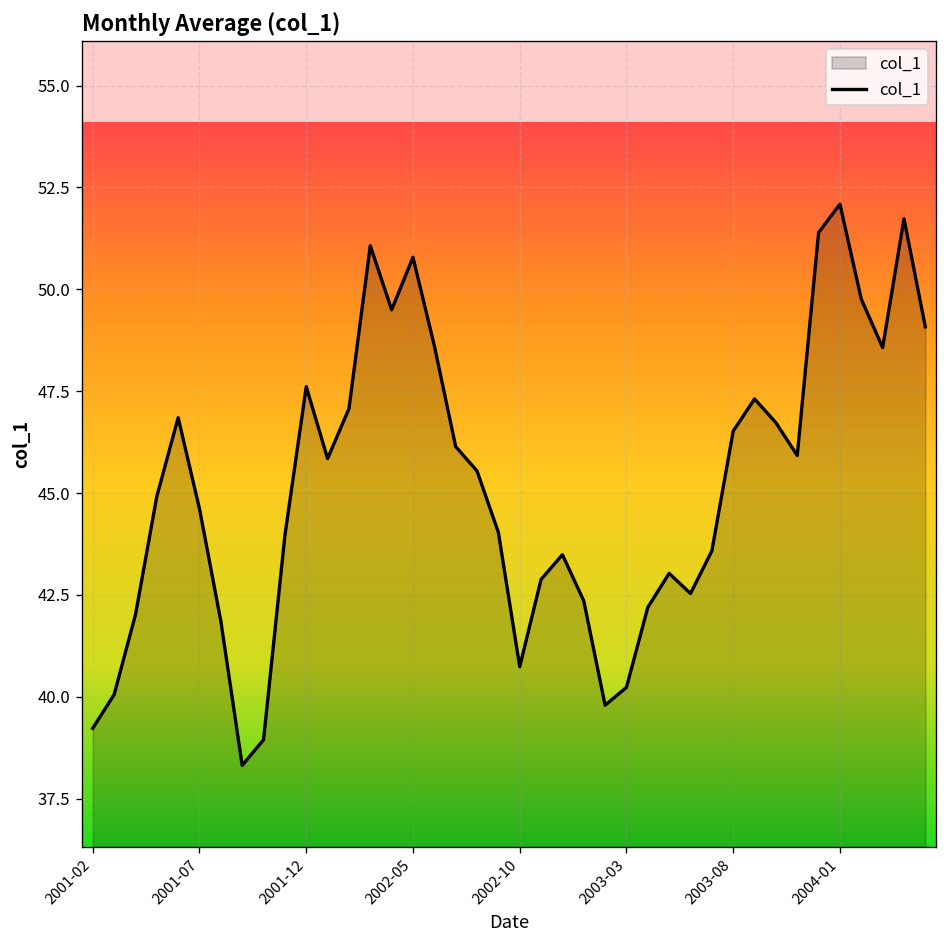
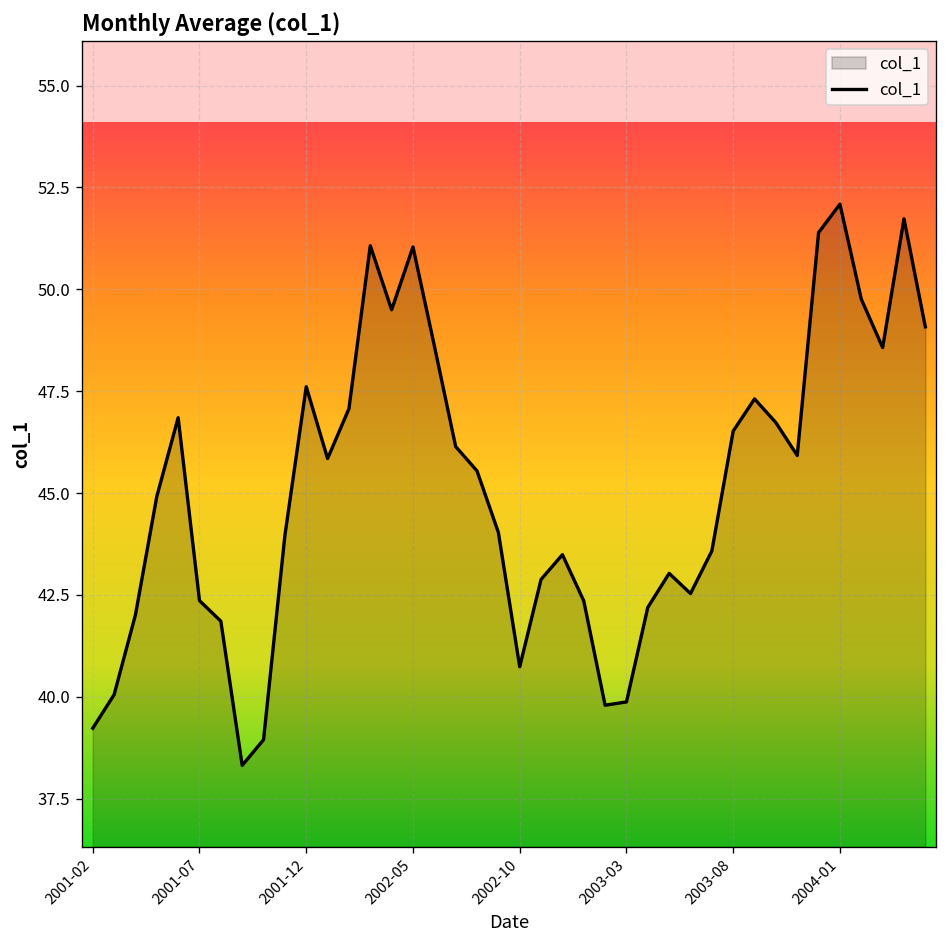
  {
    "2001-02": 39.2,
-   "2001-07": 44.6,
+   "2001-07": 42.4,
    "2001-12": 47.6,
-   "2002-05": 50.8,
+   "2002-05": 51.0,
    "2002-10": 40.7,
-   "2003-03": 40.2,
+   "2003-03": 39.9,
    "2003-08": 46.5,
    "2004-01": 52.1
  }
